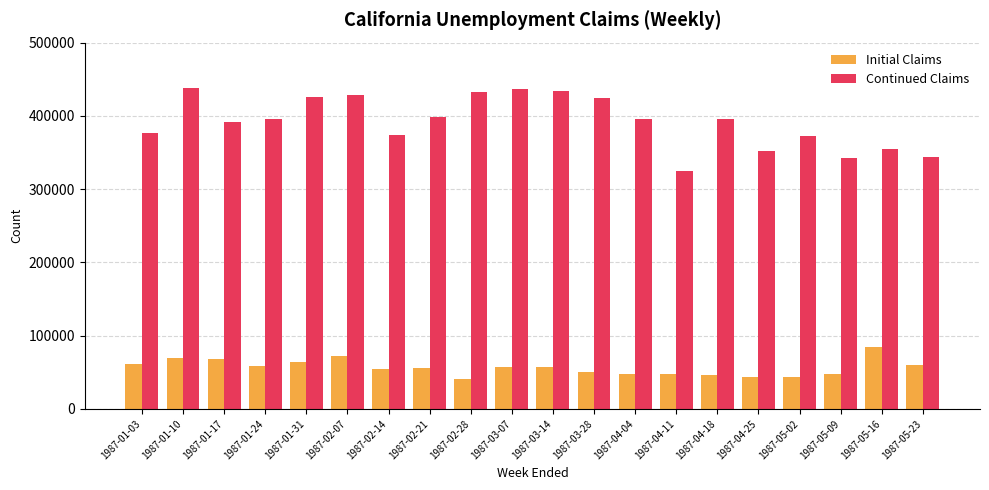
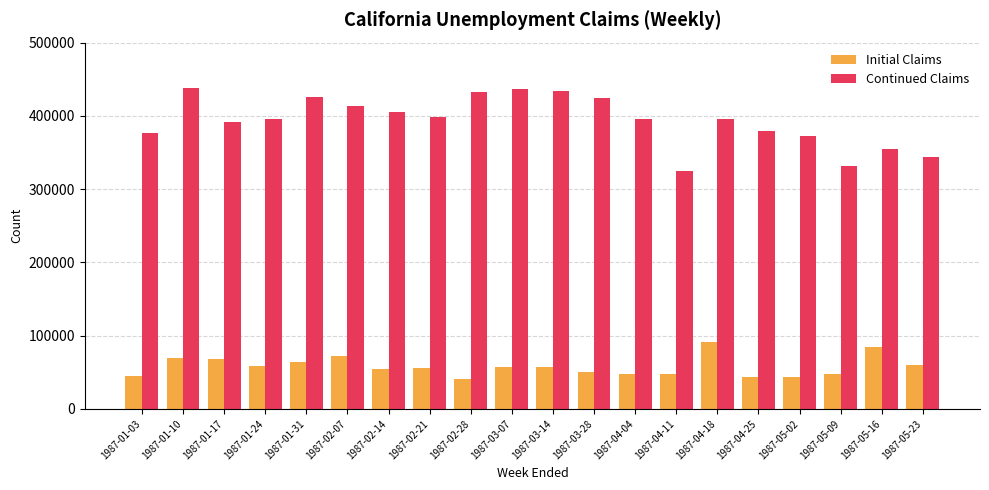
  {
    "Initial Claims": {
-     "1987-01-03": 60000,
+     "1987-01-03": 40000,
      "1987-01-10": 70000,
      "1987-01-17": 70000,
      "1987-01-24": 60000,
      "1987-01-31": 60000,
      "1987-02-07": 70000,
      "1987-02-14": 50000,
      "1987-02-21": 60000,
      "1987-02-28": 40000,
      "1987-03-07": 60000,
      "1987-03-14": 60000,
      "1987-03-28": 50000,
      "1987-04-04": 50000,
      "1987-04-11": 50000,
-     "1987-04-18": 50000,
+     "1987-04-18": 90000,
      "1987-04-25": 40000,
      "1987-05-02": 40000,
      "1987-05-09": 50000,
      "1987-05-16": 80000,
      "1987-05-23": 60000
    },
    "Continued Claims": {
      "1987-01-03": 380000,
      "1987-01-10": 440000,
      "1987-01-17": 390000,
      "1987-01-24": 400000,
      "1987-01-31": 430000,
-     "1987-02-07": 430000,
-     "1987-02-14": 370000,
+     "1987-02-07": 410000,
+     "1987-02-14": 410000,
      "1987-02-21": 400000,
      "1987-02-28": 430000,
      "1987-03-07": 440000,
      "1987-03-14": 430000,
      "1987-03-28": 420000,
      "1987-04-04": 400000,
      "1987-04-11": 320000,
      "1987-04-18": 400000,
-     "1987-04-25": 350000,
+     "1987-04-25": 380000,
      "1987-05-02": 370000,
-     "1987-05-09": 340000,
+     "1987-05-09": 330000,
      "1987-05-16": 360000,
      "1987-05-23": 340000
    }
  }
